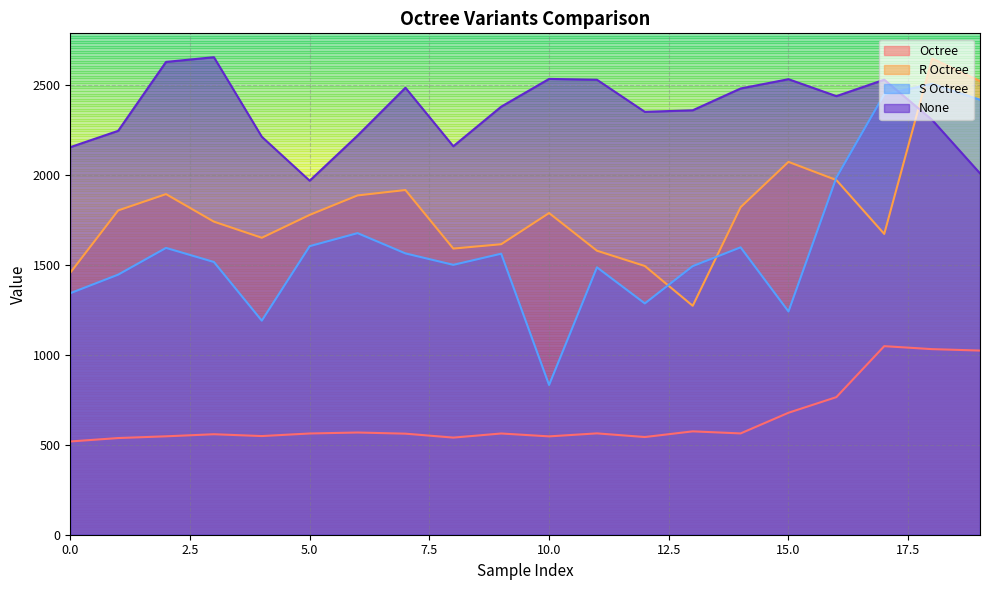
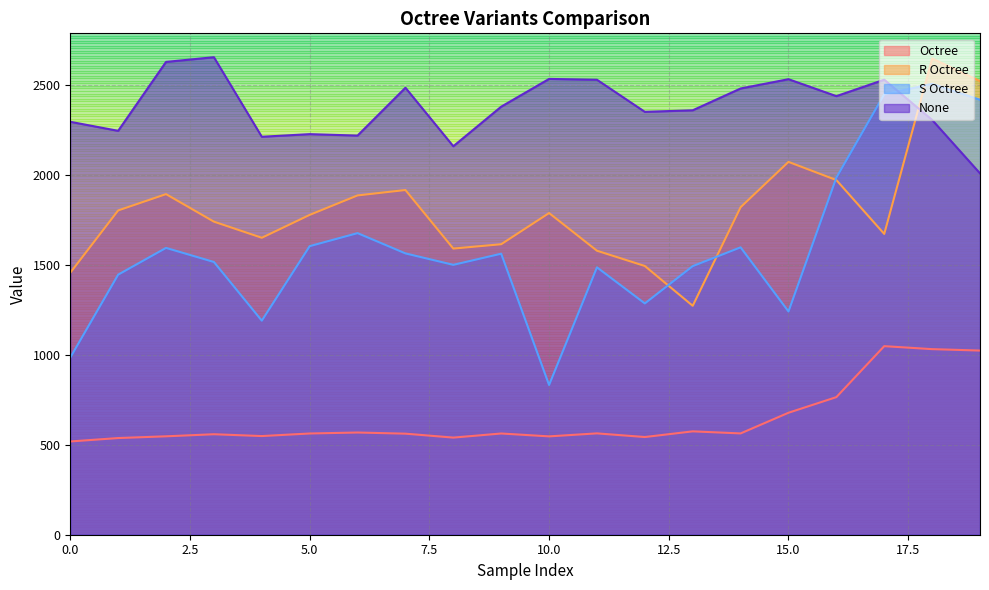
  {
    "S Octree": {
-     "0.0": 1340,
+     "0.0": 980,
      "5.0": 1600,
      "10.0": 830,
      "15.0": 1240
    },
    "None": {
-     "0.0": 2150,
-     "5.0": 1970,
+     "0.0": 2290,
+     "5.0": 2230,
      "10.0": 2530,
      "15.0": 2530
    }
  }
